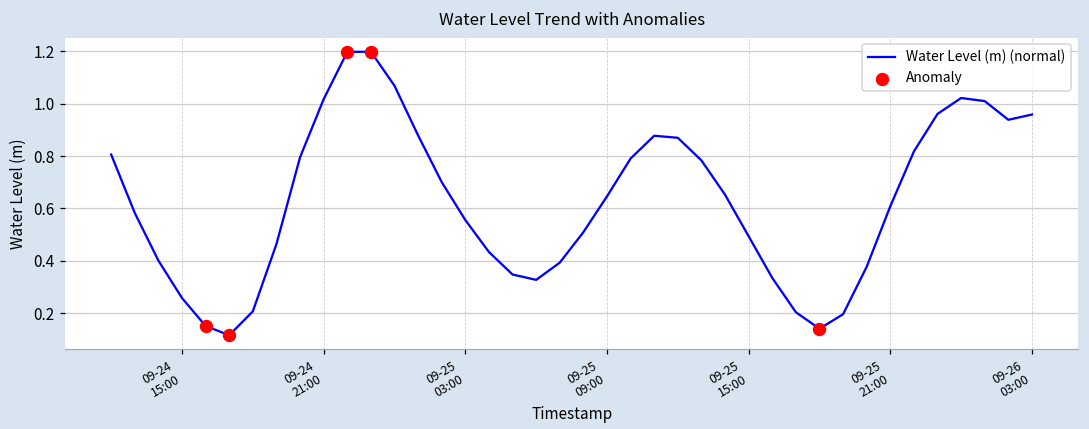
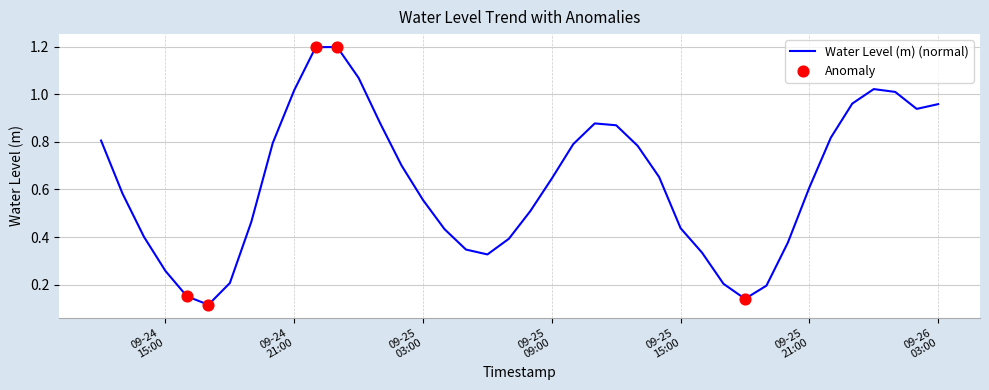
  {
    "Water Level (m) (normal)": {
      "09-24 15:00": 0.26,
      "09-24 21:00": 1.02,
      "09-25 03:00": 0.56,
      "09-25 09:00": 0.65,
-     "09-25 15:00": 0.49,
+     "09-25 15:00": 0.44,
      "09-25 21:00": 0.61,
      "09-26 03:00": 0.96
    }
  }
